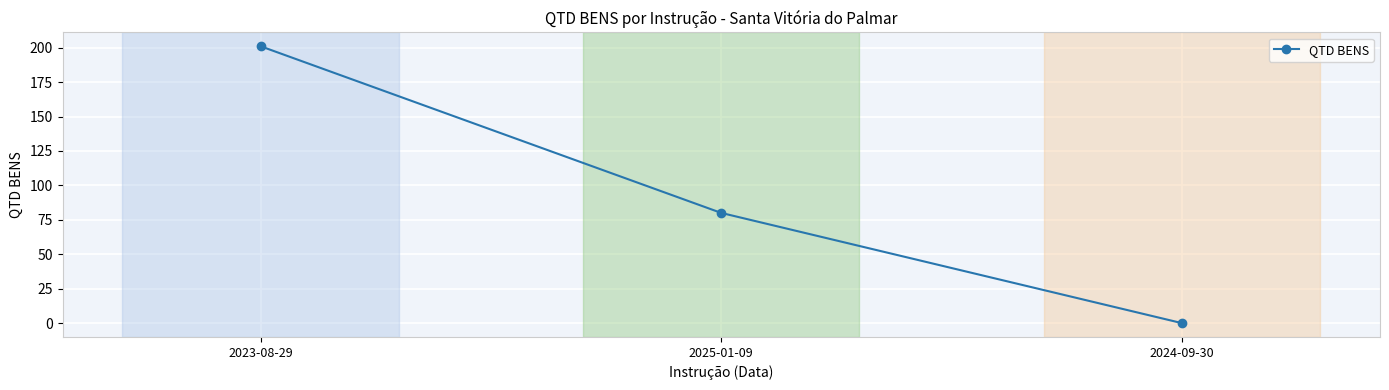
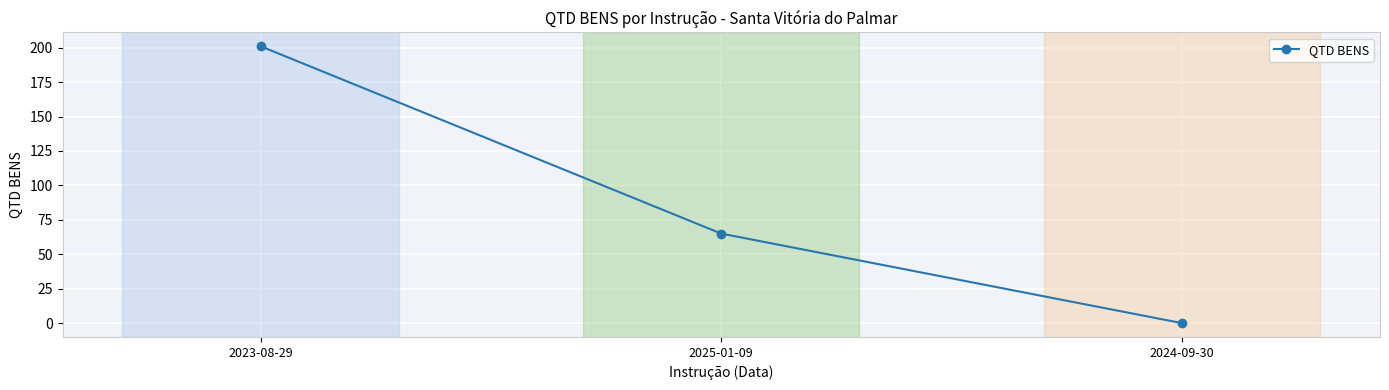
  {
    "2023-08-29": 201,
-   "2025-01-09": 80,
+   "2025-01-09": 65,
    "2024-09-30": 0
  }
